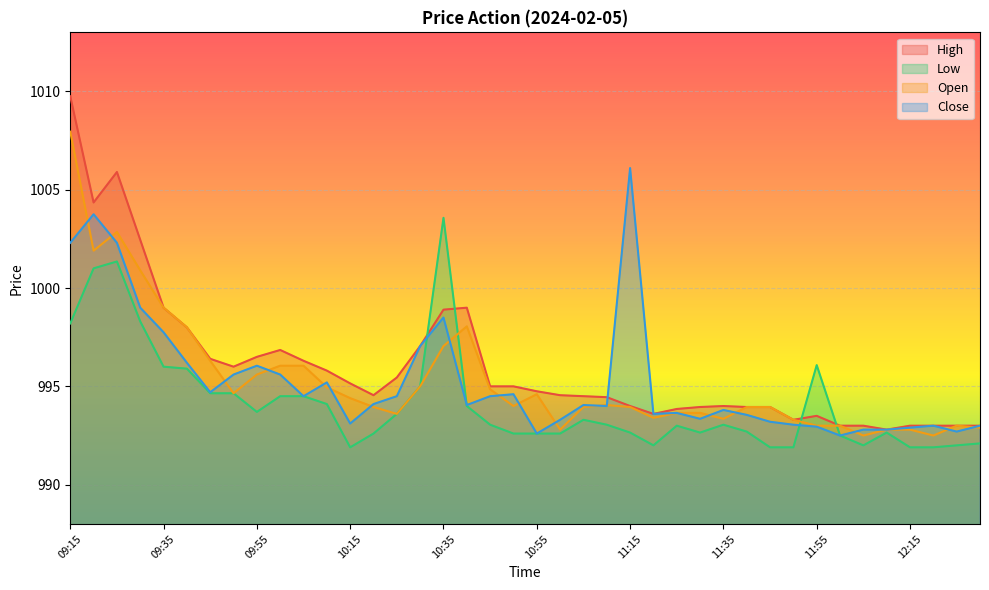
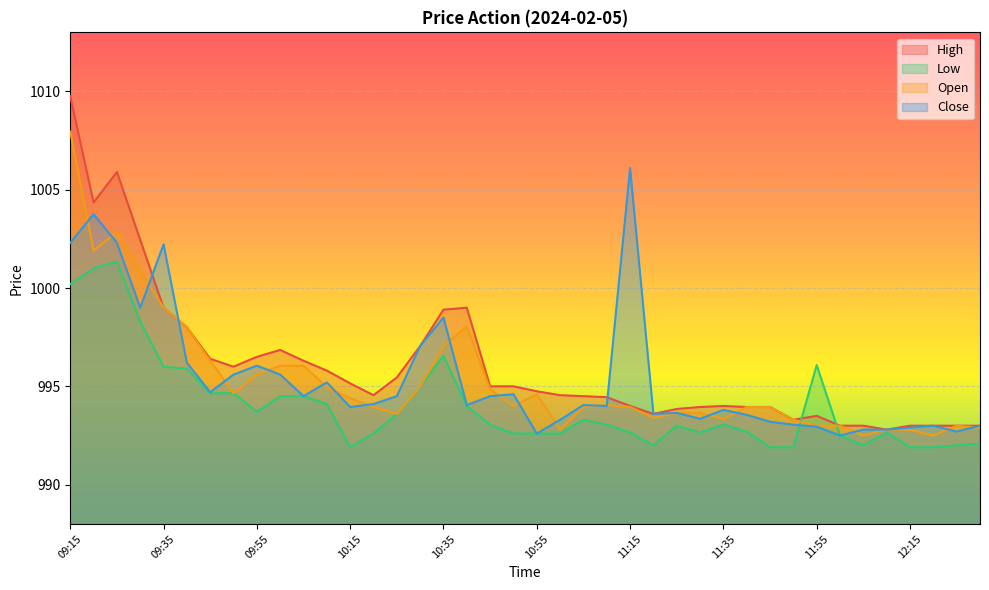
  {
    "Low": {
-     "09:15": 998.2,
+     "09:15": 1000.2,
      "09:35": 996.0,
      "09:55": 993.7,
      "10:15": 991.9,
-     "10:35": 1003.6,
+     "10:35": 996.6,
      "11:15": 992.7,
      "11:35": 993.1,
      "11:55": 996.1,
      "12:15": 991.9
    },
    "Close": {
      "09:15": 1002.3,
-     "09:35": 997.8,
+     "09:35": 1002.2,
      "09:55": 996.1,
-     "10:15": 993.1,
+     "10:15": 994.0,
      "10:35": 998.5,
      "11:15": 1006.1,
      "11:35": 993.8
    }
  }
